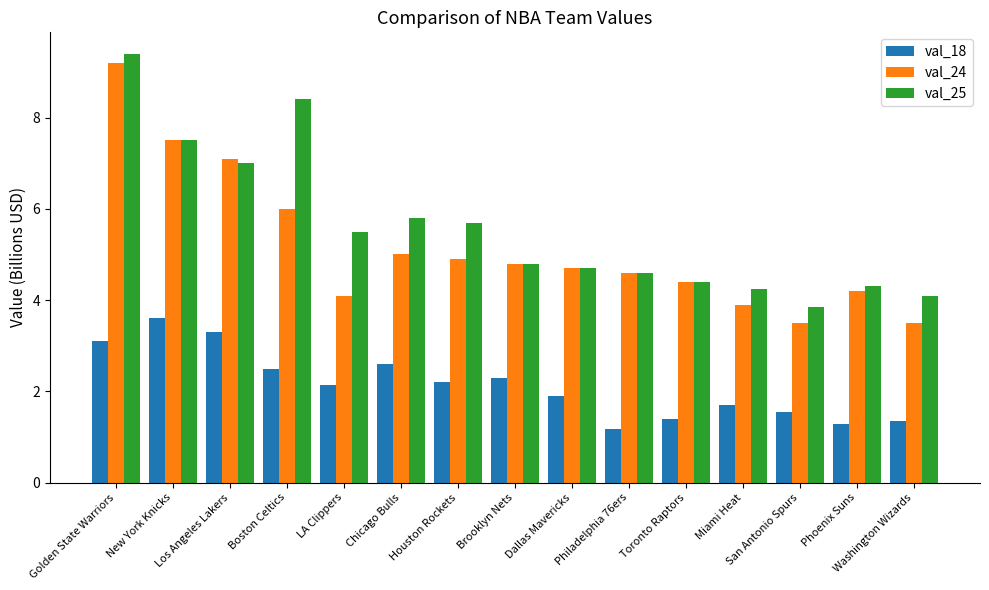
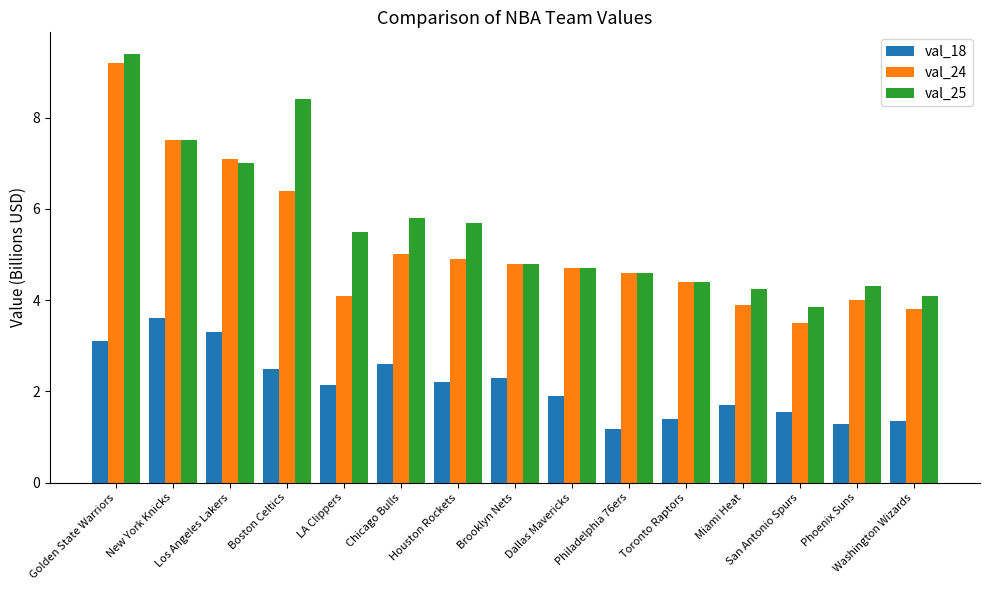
  {
    "val_18": {
      "Golden State Warriors": 3.1,
      "New York Knicks": 3.6,
      "Los Angeles Lakers": 3.3,
      "Boston Celtics": 2.5,
      "LA Clippers": 2.2,
      "Chicago Bulls": 2.6,
      "Houston Rockets": 2.2,
      "Brooklyn Nets": 2.3,
      "Dallas Mavericks": 1.9,
      "Philadelphia 76ers": 1.2,
      "Toronto Raptors": 1.4,
      "Miami Heat": 1.7,
      "San Antonio Spurs": 1.6,
      "Phoenix Suns": 1.3,
      "Washington Wizards": 1.4
    },
    "val_24": {
      "Golden State Warriors": 9.2,
      "New York Knicks": 7.5,
      "Los Angeles Lakers": 7.1,
-     "Boston Celtics": 6.0,
+     "Boston Celtics": 6.4,
      "LA Clippers": 4.1,
      "Chicago Bulls": 5.0,
      "Houston Rockets": 4.9,
      "Brooklyn Nets": 4.8,
      "Dallas Mavericks": 4.7,
      "Philadelphia 76ers": 4.6,
      "Toronto Raptors": 4.4,
      "Miami Heat": 3.9,
      "San Antonio Spurs": 3.5,
-     "Phoenix Suns": 4.2,
-     "Washington Wizards": 3.5
+     "Phoenix Suns": 4.0,
+     "Washington Wizards": 3.8
    },
    "val_25": {
      "Golden State Warriors": 9.4,
      "New York Knicks": 7.5,
      "Los Angeles Lakers": 7.0,
      "Boston Celtics": 8.4,
      "LA Clippers": 5.5,
      "Chicago Bulls": 5.8,
      "Houston Rockets": 5.7,
      "Brooklyn Nets": 4.8,
      "Dallas Mavericks": 4.7,
      "Philadelphia 76ers": 4.6,
      "Toronto Raptors": 4.4,
      "Miami Heat": 4.3,
      "San Antonio Spurs": 3.9,
      "Phoenix Suns": 4.3,
      "Washington Wizards": 4.1
    }
  }
